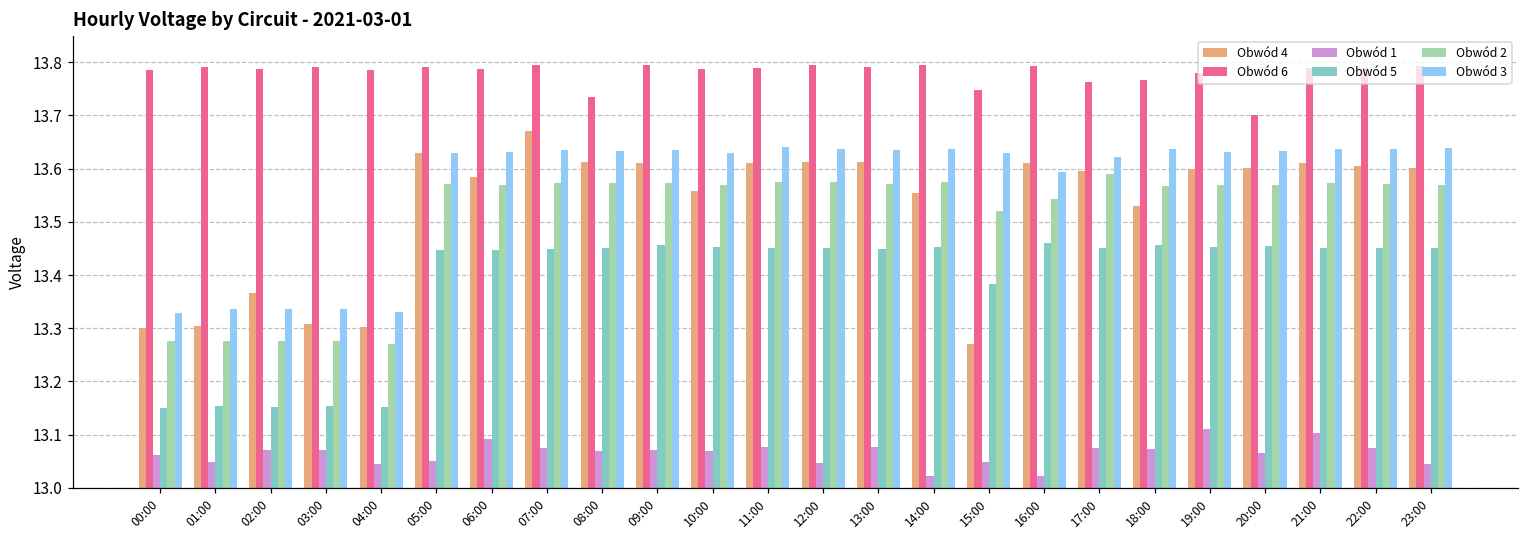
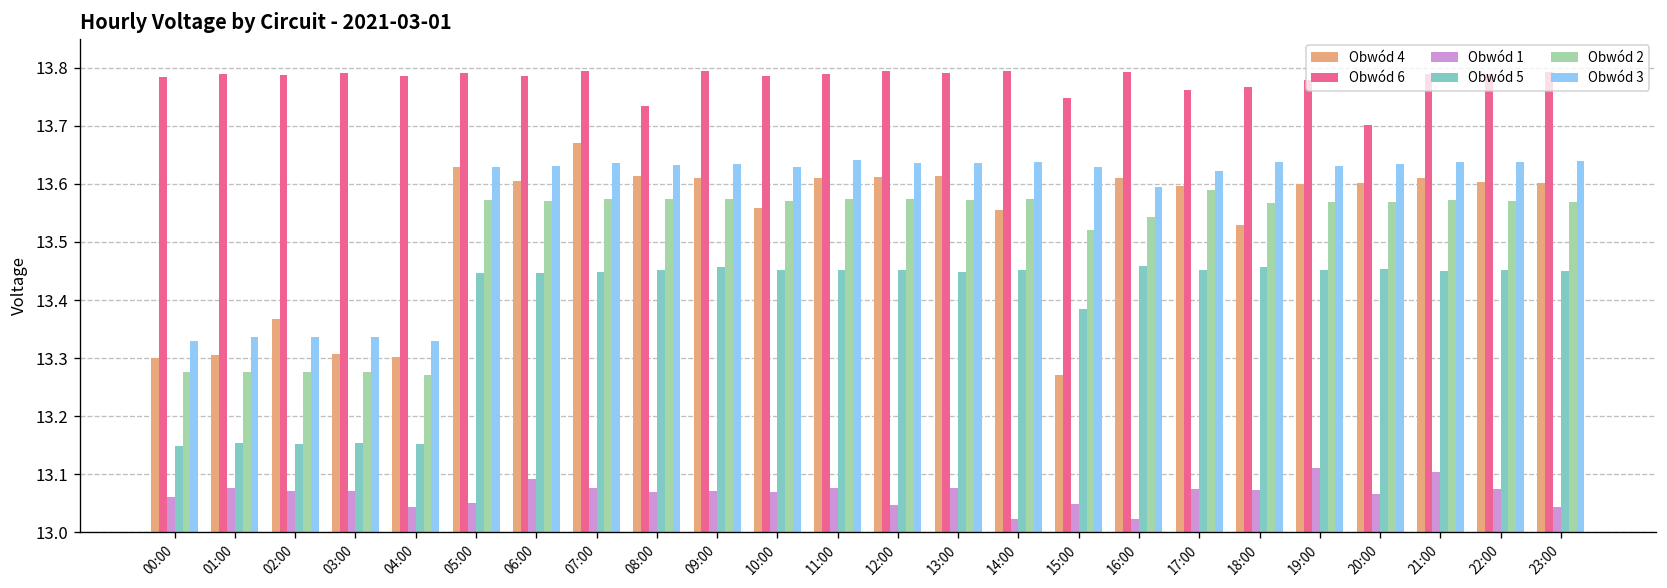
  {
    "Obwód 4": {
      "00:00": 13.30,
      "01:00": 13.30,
      "02:00": 13.37,
      "03:00": 13.31,
      "04:00": 13.30,
      "05:00": 13.63,
-     "06:00": 13.58,
+     "06:00": 13.60,
      "07:00": 13.67,
      "08:00": 13.61,
      "09:00": 13.61,
      "10:00": 13.56,
      "11:00": 13.61,
      "12:00": 13.61,
      "13:00": 13.61,
      "14:00": 13.55,
      "15:00": 13.27,
      "16:00": 13.61,
      "17:00": 13.60,
      "18:00": 13.53,
      "19:00": 13.60,
      "20:00": 13.60,
      "21:00": 13.61,
      "22:00": 13.60,
      "23:00": 13.60
    },
    "Obwód 6": {
      "00:00": 13.78,
      "01:00": 13.79,
      "02:00": 13.79,
      "03:00": 13.79,
      "04:00": 13.79,
      "05:00": 13.79,
      "06:00": 13.79,
      "07:00": 13.80,
      "08:00": 13.74,
      "09:00": 13.79,
      "10:00": 13.79,
      "11:00": 13.79,
      "12:00": 13.79,
      "13:00": 13.79,
      "14:00": 13.79,
      "15:00": 13.75,
      "16:00": 13.79,
      "17:00": 13.76,
      "18:00": 13.77,
      "20:00": 13.70
    },
    "Obwód 1": {
      "00:00": 13.06,
-     "01:00": 13.05,
+     "01:00": 13.08,
      "02:00": 13.07,
      "03:00": 13.07,
      "04:00": 13.04,
      "05:00": 13.05,
      "06:00": 13.09,
      "07:00": 13.08,
      "08:00": 13.07,
      "09:00": 13.07,
      "10:00": 13.07,
      "11:00": 13.08,
      "12:00": 13.05,
      "13:00": 13.08,
      "14:00": 13.02,
      "15:00": 13.05,
      "16:00": 13.02,
      "17:00": 13.07,
      "18:00": 13.07,
      "19:00": 13.11,
      "20:00": 13.07,
      "21:00": 13.10,
      "22:00": 13.07,
      "23:00": 13.04
    }
  }
